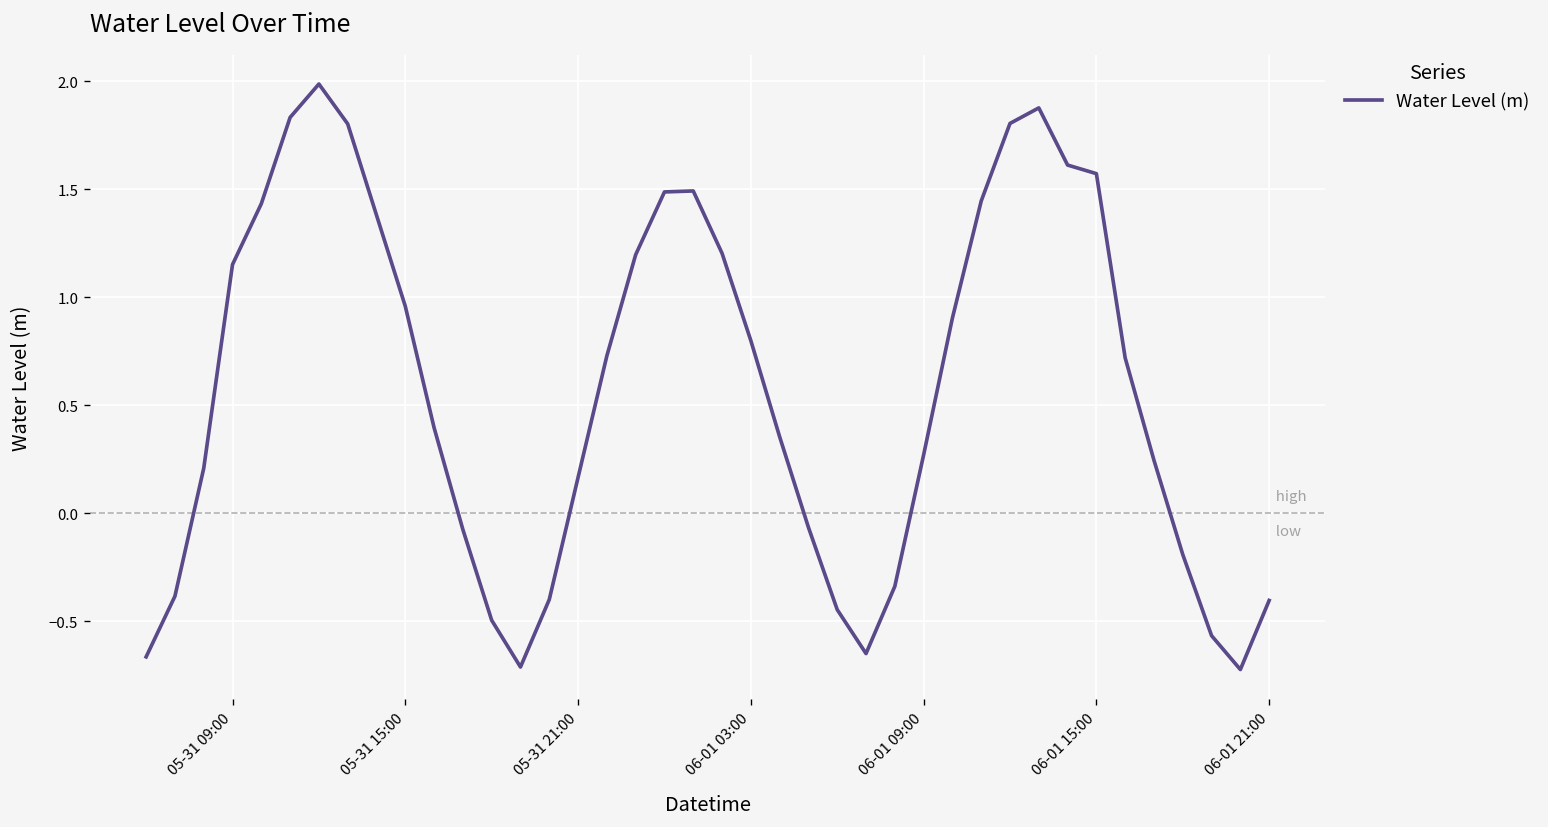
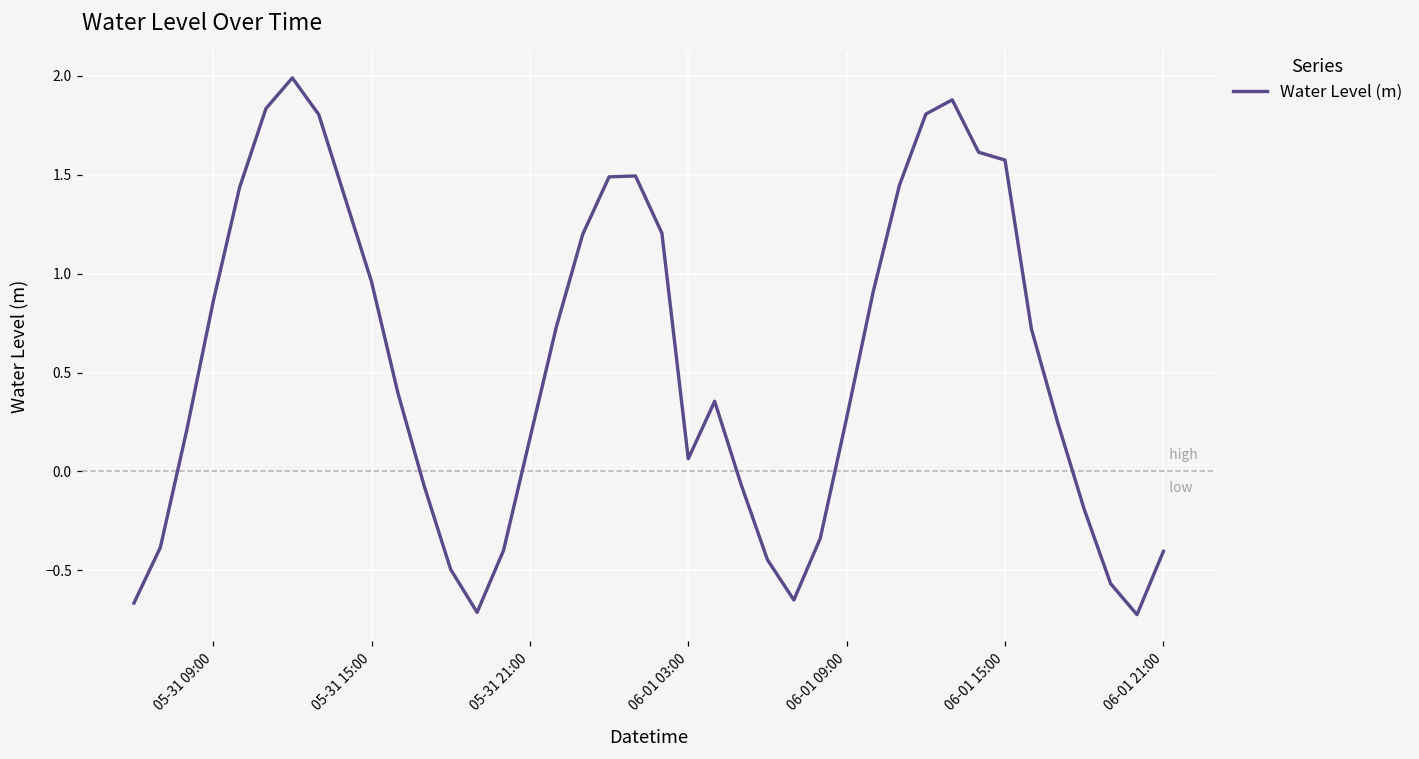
  {
-   "05-31 09:00": 1.15,
+   "05-31 09:00": 0.86,
    "05-31 15:00": 0.96,
    "05-31 21:00": 0.17,
-   "06-01 03:00": 0.80,
+   "06-01 03:00": 0.06,
    "06-01 09:00": 0.27,
    "06-01 15:00": 1.57,
    "06-01 21:00": -0.40
  }
